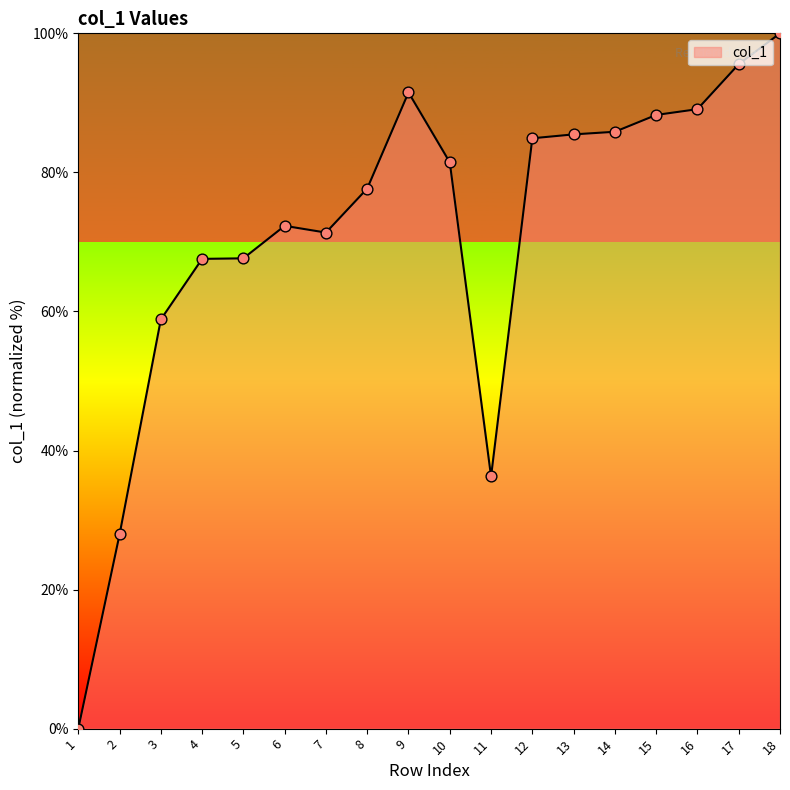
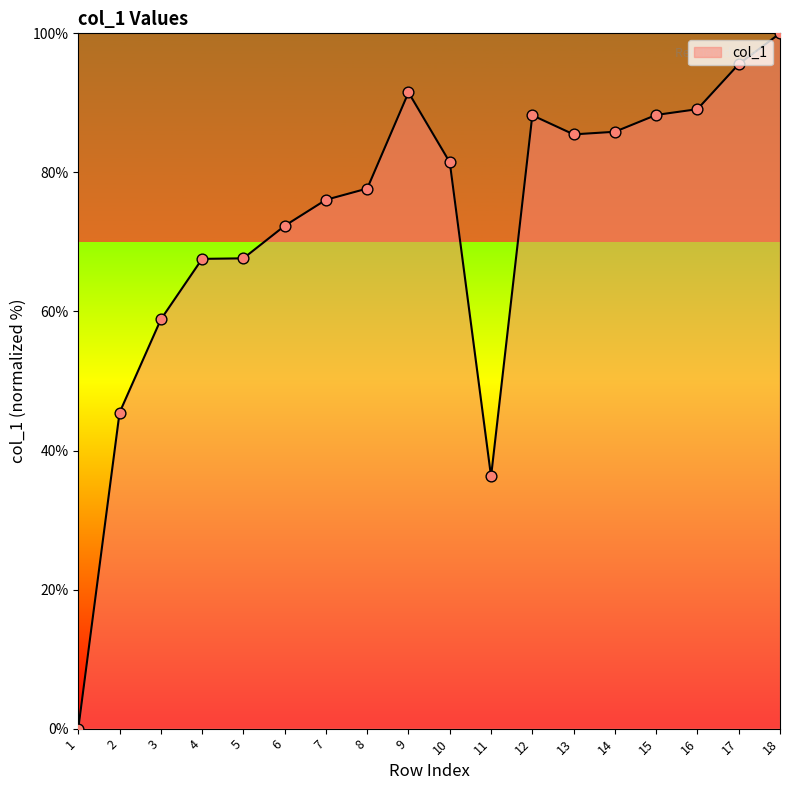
  {
    "1": "0%",
-   "2": "28%",
+   "2": "45%",
    "3": "59%",
    "4": "68%",
    "5": "68%",
    "6": "72%",
-   "7": "71%",
+   "7": "76%",
    "8": "78%",
    "9": "91%",
    "10": "81%",
    "11": "36%",
-   "12": "85%",
+   "12": "88%",
    "13": "85%",
    "14": "86%",
    "15": "88%",
    "16": "89%",
    "18": "100%"
  }
